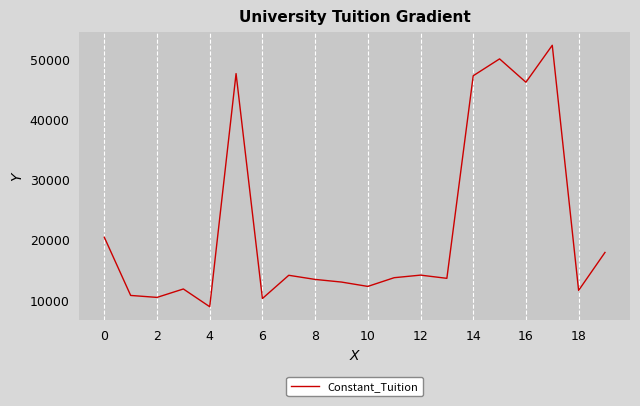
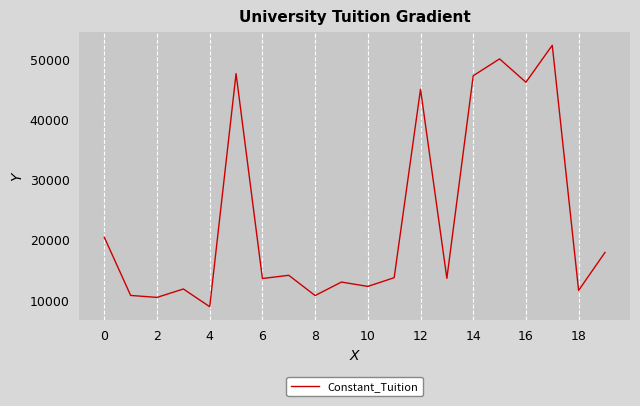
  {
    "0": 20000,
    "2": 10000,
    "4": 9000,
-   "6": 10000,
-   "8": 13000,
+   "6": 14000,
+   "8": 11000,
    "10": 12000,
-   "12": 14000,
+   "12": 45000,
    "14": 47000,
    "16": 46000,
    "18": 12000
  }
